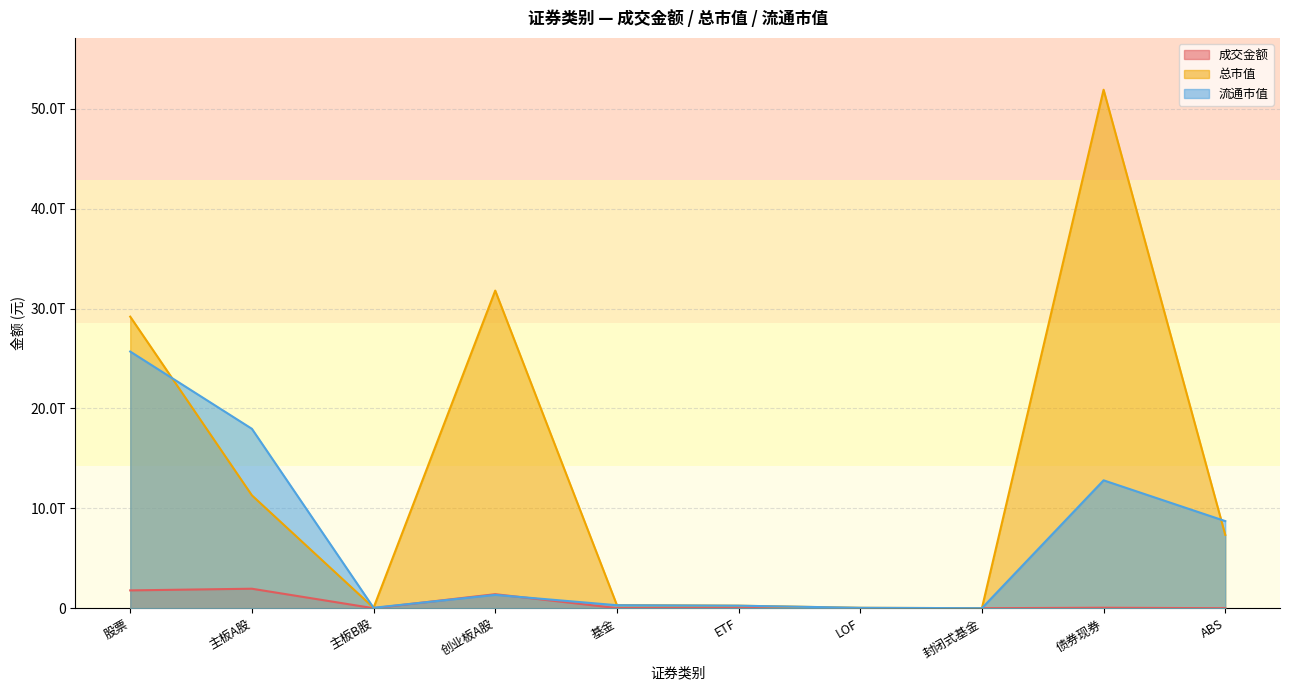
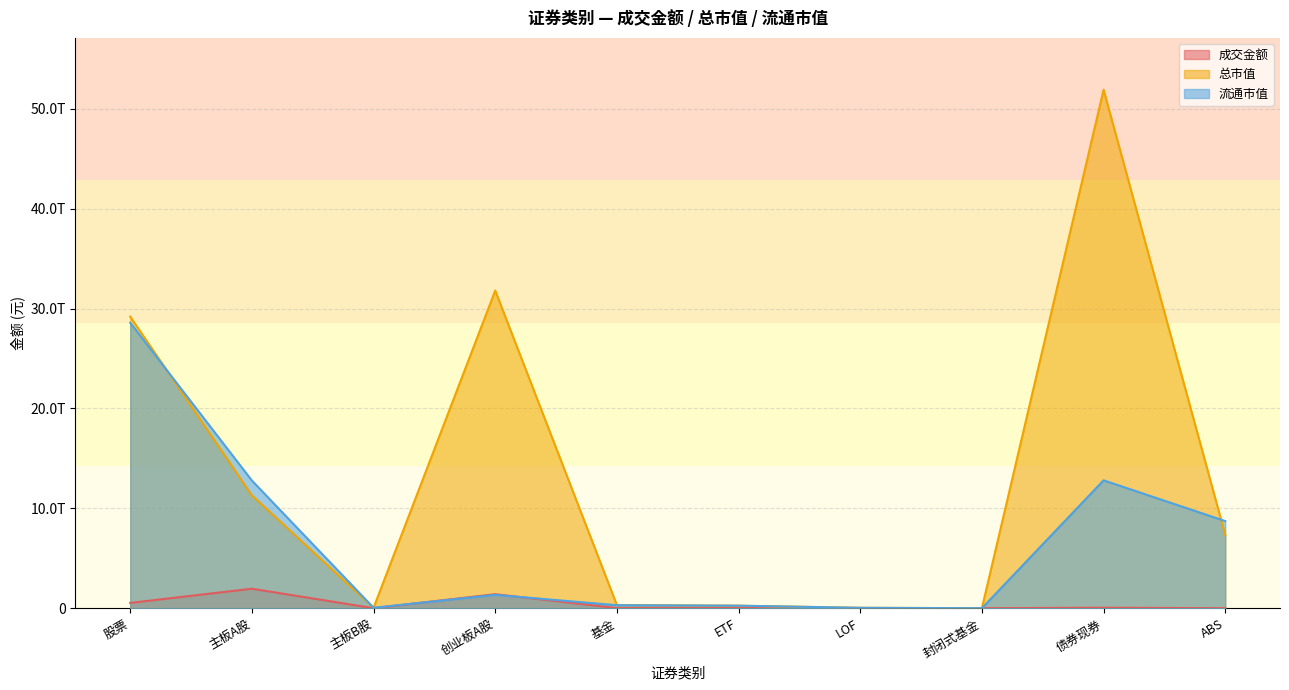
  {
    "成交金额": {
-     "股票": "2T",
+     "股票": "1T",
      "主板A股": "2T",
      "基金": "0T",
      "债券现券": "0T",
      "ABS": "0T"
    },
    "总市值": {
      "股票": "29T",
      "主板A股": "11T",
      "创业板A股": "32T",
      "债券现券": "52T",
      "ABS": "7T"
    },
    "流通市值": {
-     "股票": "26T",
-     "主板A股": "18T",
+     "股票": "29T",
+     "主板A股": "13T",
      "债券现券": "13T",
      "ABS": "9T"
    }
  }
